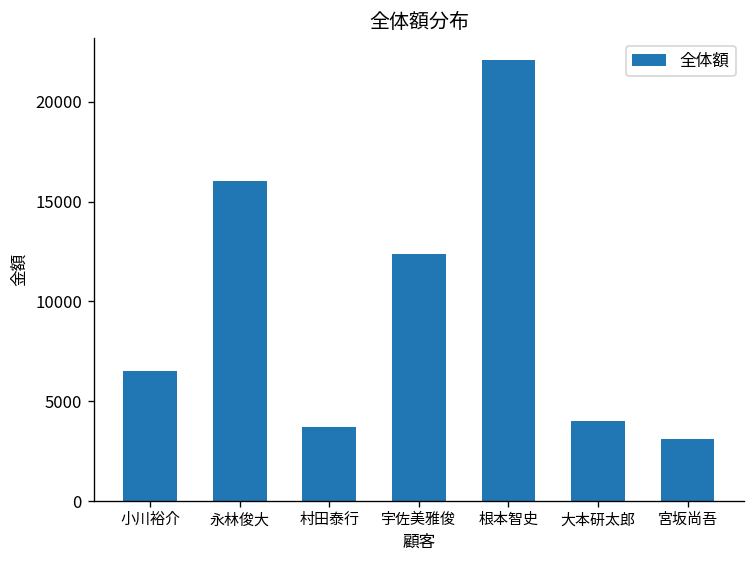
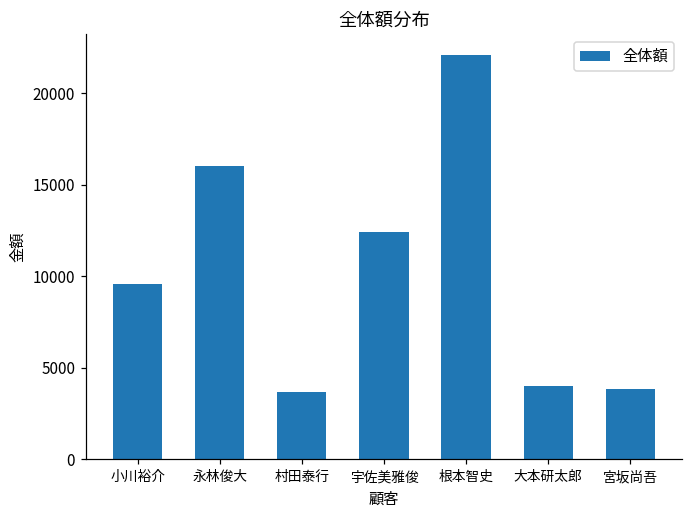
  {
-   "小川裕介": 6500,
+   "小川裕介": 9600,
    "永林俊大": 16000,
    "村田泰行": 3700,
    "宇佐美雅俊": 12400,
    "根本智史": 22100,
    "大本研太郎": 4000,
-   "宮坂尚吾": 3100
+   "宮坂尚吾": 3900
  }
